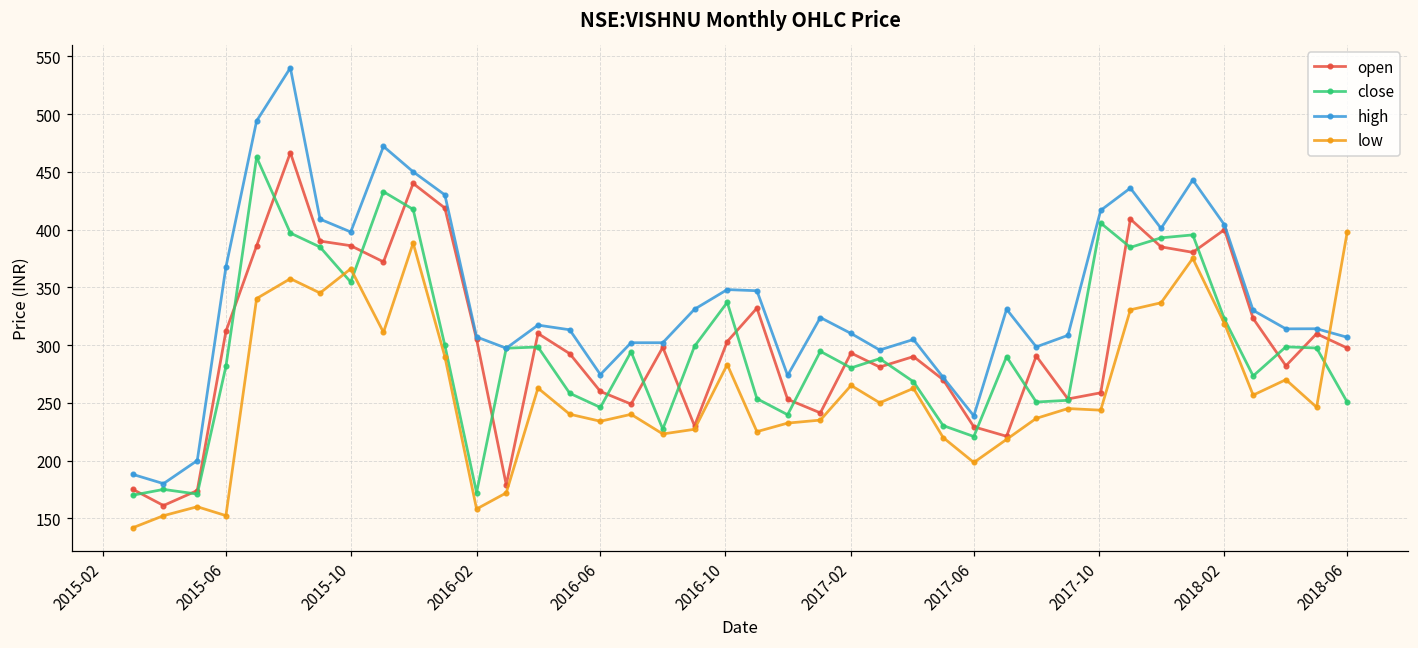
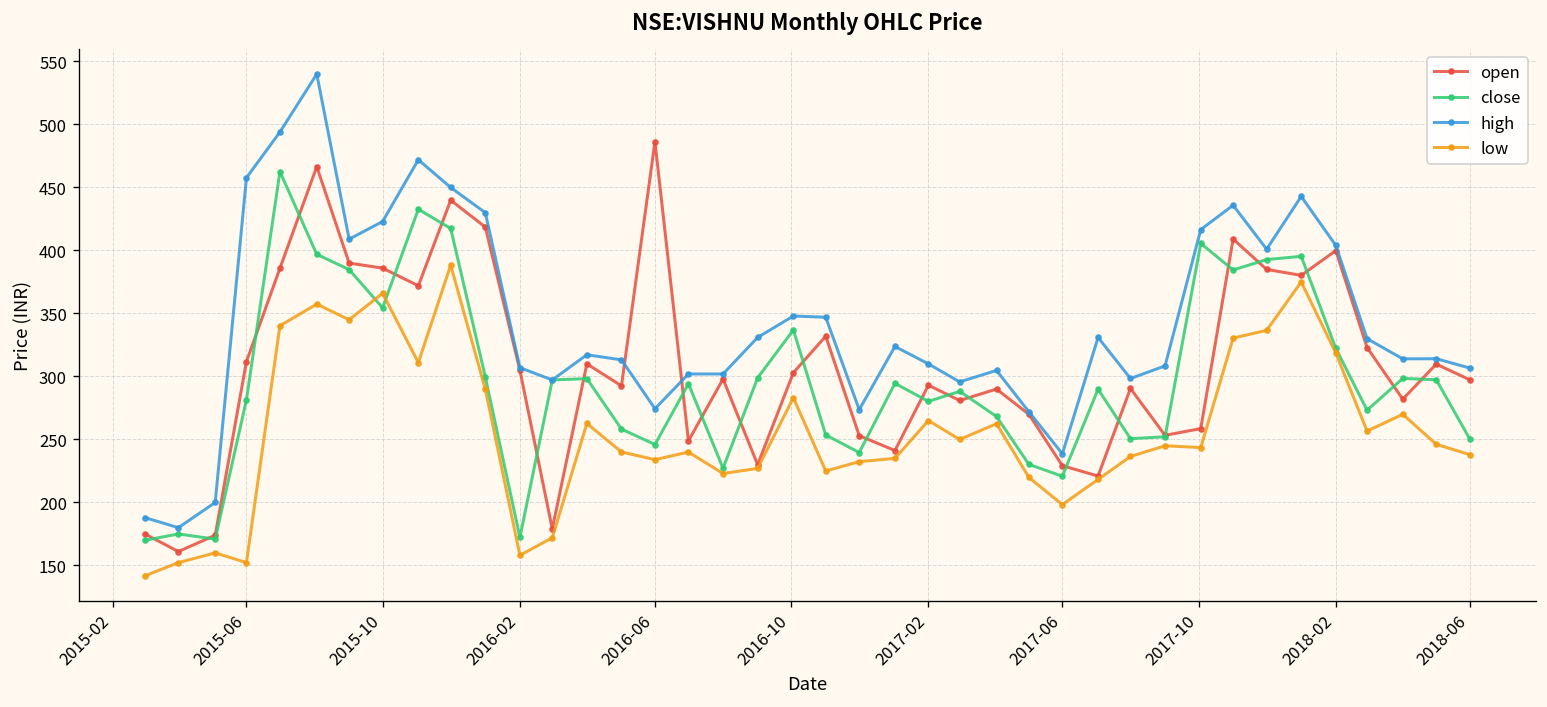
  {
    "open": {
      "2015-06": 312,
      "2015-10": 386,
-     "2016-06": 260,
+     "2016-06": 486,
      "2017-02": 293,
      "2017-06": 229,
      "2018-02": 400,
      "2018-06": 297
    },
    "close": {
      "2015-06": 282,
      "2015-10": 354,
      "2016-02": 172,
      "2016-06": 246,
      "2017-02": 280,
      "2017-06": 221,
      "2018-02": 322,
      "2018-06": 250
    },
    "high": {
-     "2015-06": 368,
-     "2015-10": 398,
+     "2015-06": 458,
+     "2015-10": 423,
      "2016-06": 274,
      "2017-02": 310,
      "2017-06": 239,
      "2018-02": 404,
      "2018-06": 307
    },
    "low": {
      "2015-06": 152,
      "2015-10": 366,
      "2016-02": 158,
      "2016-06": 234,
      "2017-02": 265,
      "2017-06": 198,
      "2018-02": 319,
-     "2018-06": 398
+     "2018-06": 238
    }
  }
